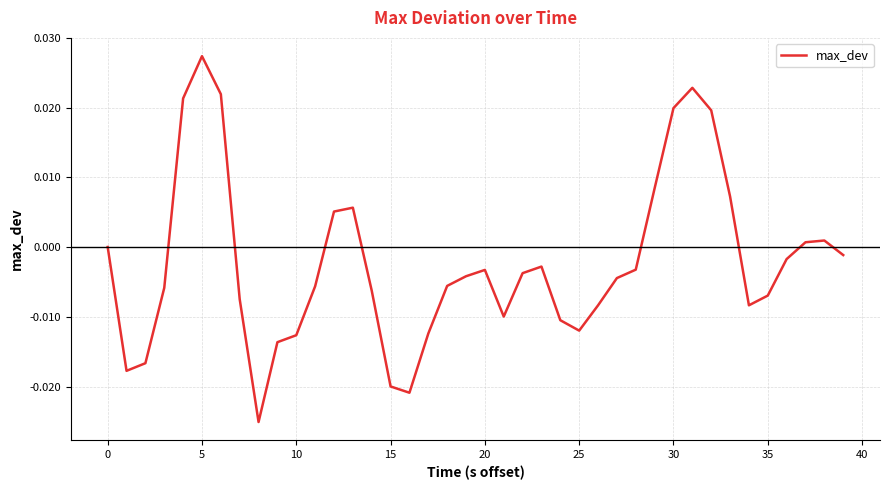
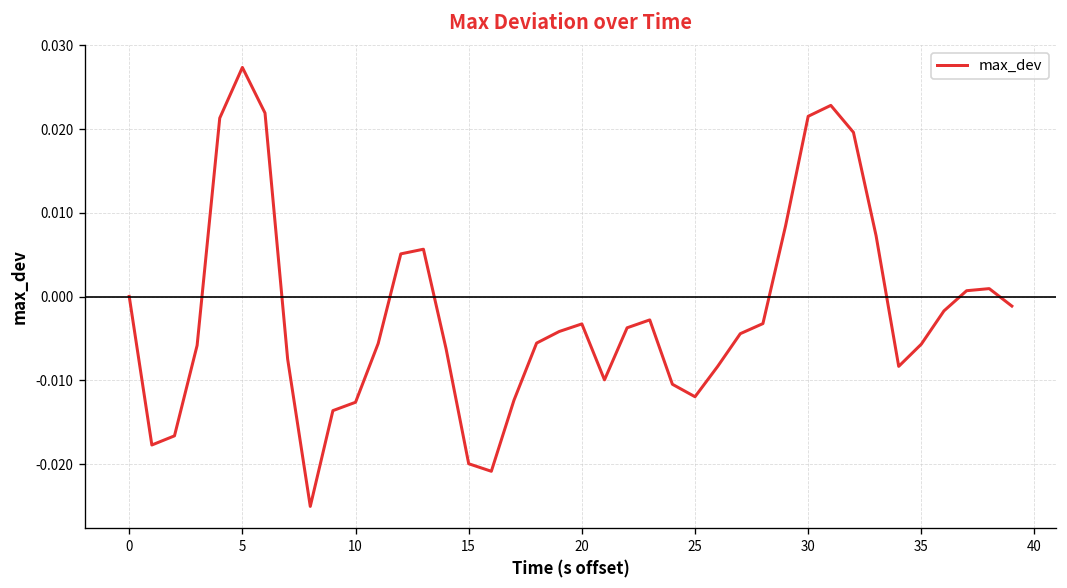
  {
    "0": 0.000,
    "5": 0.027,
    "10": -0.013,
    "15": -0.020,
    "20": -0.003,
    "25": -0.012,
-   "30": 0.020,
-   "35": -0.007
+   "30": 0.022,
+   "35": -0.006
  }
